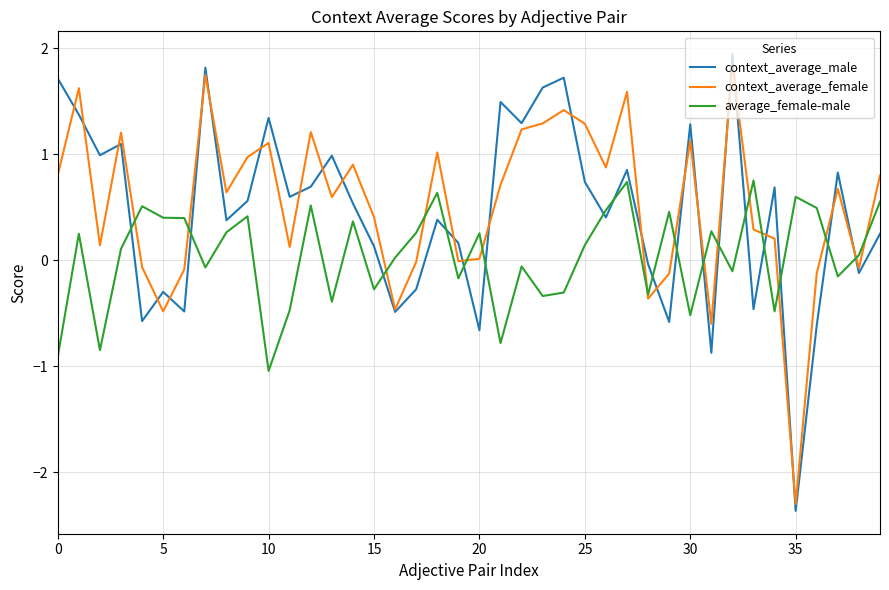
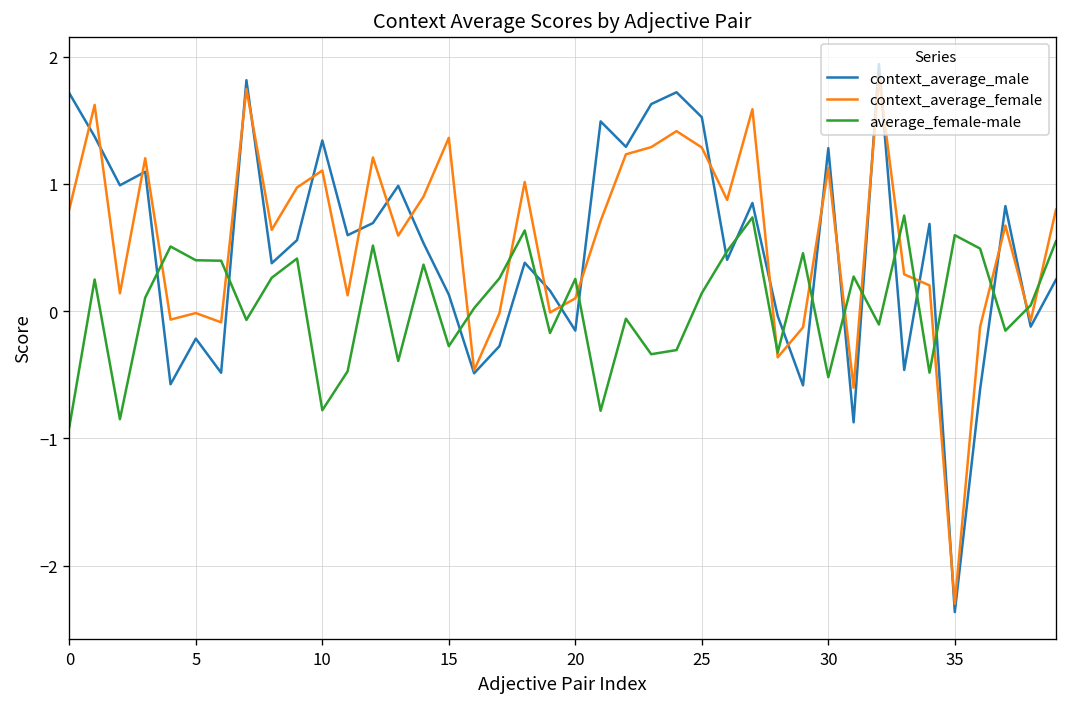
  {
    "context_average_male": {
      "0": 1.71,
-     "5": -0.30,
+     "5": -0.22,
      "10": 1.34,
      "15": 0.13,
-     "20": -0.66,
-     "25": 0.74,
+     "20": -0.15,
+     "25": 1.52,
      "30": 1.28,
      "35": -2.36
    },
    "context_average_female": {
      "0": 0.80,
-     "5": -0.48,
+     "5": -0.01,
      "10": 1.11,
-     "15": 0.40,
-     "20": 0.01,
+     "15": 1.36,
+     "20": 0.10,
      "25": 1.29,
      "30": 1.13,
      "35": -2.30
    },
    "average_female-male": {
      "0": -0.91,
      "5": 0.40,
-     "10": -1.05,
+     "10": -0.78,
      "15": -0.28,
      "20": 0.25,
      "25": 0.14,
      "30": -0.52,
      "35": 0.60
    }
  }
